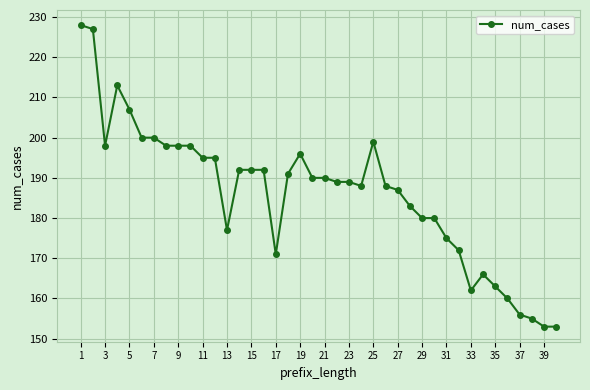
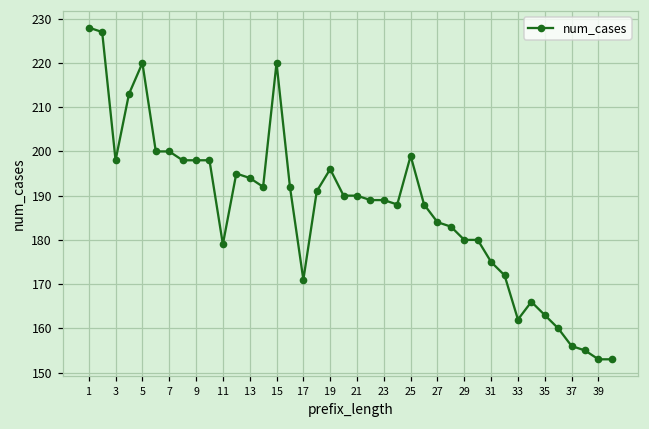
  {
    "1": 228,
    "3": 198,
-   "5": 207,
+   "5": 220,
    "7": 200,
    "9": 198,
-   "11": 195,
-   "13": 177,
-   "15": 192,
+   "11": 179,
+   "13": 194,
+   "15": 220,
    "17": 171,
    "19": 196,
    "21": 190,
    "23": 189,
    "25": 199,
-   "27": 187,
+   "27": 184,
    "29": 180,
    "31": 175,
    "33": 162,
    "35": 163,
    "37": 156,
    "39": 153
  }
